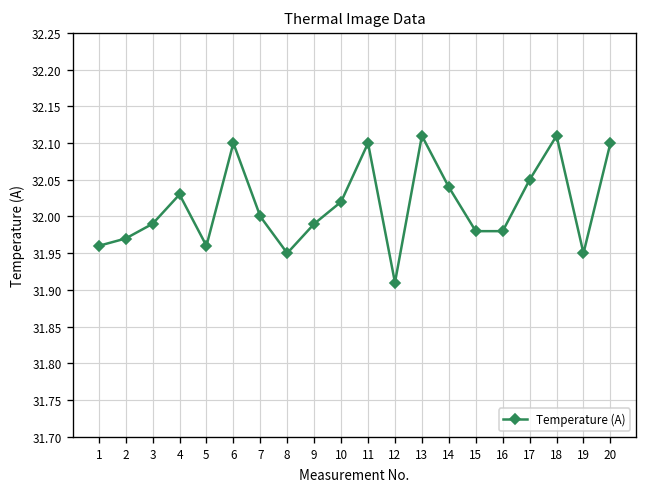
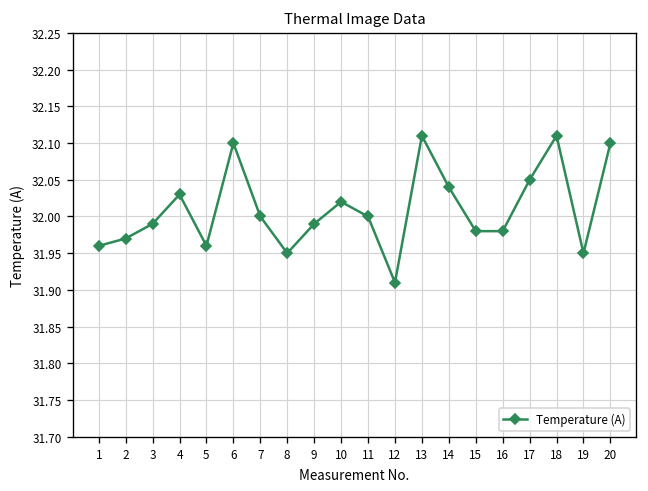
  {
    "1": 31.96,
    "2": 31.97,
    "3": 31.99,
    "4": 32.03,
    "5": 31.96,
    "6": 32.1,
    "7": 32.0,
    "8": 31.95,
    "9": 31.99,
    "10": 32.02,
-   "11": 32.1,
+   "11": 32.0,
    "12": 31.91,
    "13": 32.11,
    "14": 32.04,
    "15": 31.98,
    "16": 31.98,
    "17": 32.05,
    "18": 32.11,
    "19": 31.95,
    "20": 32.1
  }
